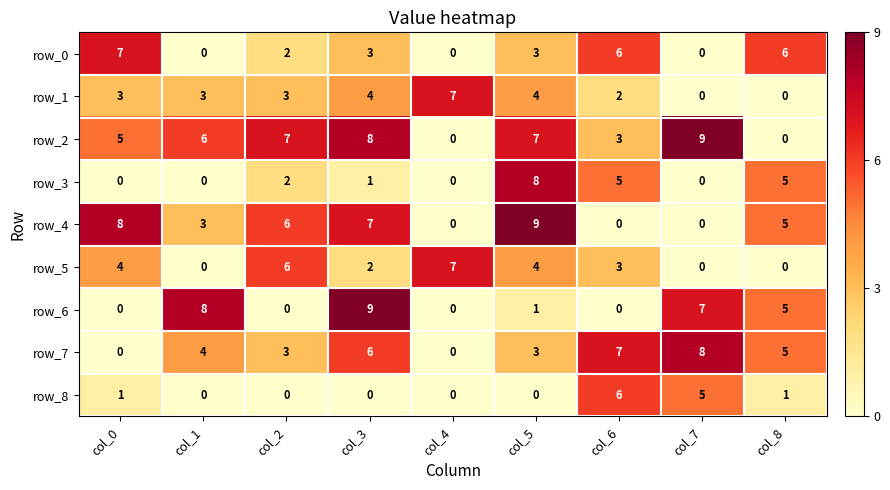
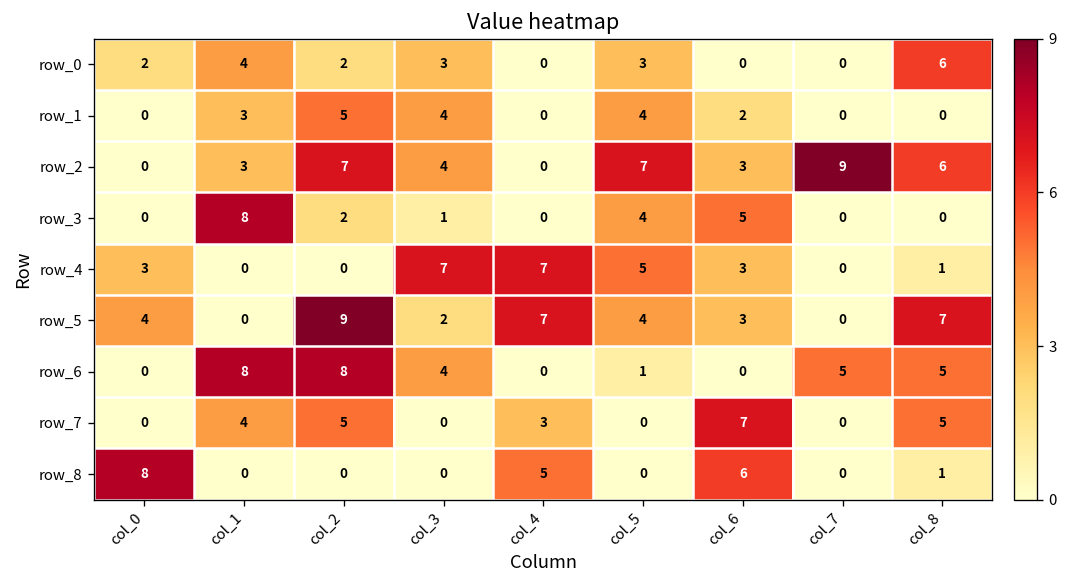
  {
    "row_0": {
-     "col_0": 7,
-     "col_1": 0,
+     "col_0": 2,
+     "col_1": 4,
      "col_2": 2,
      "col_3": 3,
      "col_4": 0,
      "col_5": 3,
-     "col_6": 6,
+     "col_6": 0,
      "col_7": 0,
      "col_8": 6
    },
    "row_1": {
-     "col_0": 3,
+     "col_0": 0,
      "col_1": 3,
-     "col_2": 3,
+     "col_2": 5,
      "col_3": 4,
-     "col_4": 7,
+     "col_4": 0,
      "col_5": 4,
      "col_6": 2,
      "col_7": 0,
      "col_8": 0
    },
    "row_2": {
-     "col_0": 5,
-     "col_1": 6,
+     "col_0": 0,
+     "col_1": 3,
      "col_2": 7,
-     "col_3": 8,
+     "col_3": 4,
      "col_4": 0,
      "col_5": 7,
      "col_6": 3,
      "col_7": 9,
-     "col_8": 0
+     "col_8": 6
    },
    "row_3": {
      "col_0": 0,
-     "col_1": 0,
+     "col_1": 8,
      "col_2": 2,
      "col_3": 1,
      "col_4": 0,
-     "col_5": 8,
+     "col_5": 4,
      "col_6": 5,
      "col_7": 0,
-     "col_8": 5
+     "col_8": 0
    },
    "row_4": {
-     "col_0": 8,
-     "col_1": 3,
-     "col_2": 6,
+     "col_0": 3,
+     "col_1": 0,
+     "col_2": 0,
      "col_3": 7,
-     "col_4": 0,
-     "col_5": 9,
-     "col_6": 0,
+     "col_4": 7,
+     "col_5": 5,
+     "col_6": 3,
      "col_7": 0,
-     "col_8": 5
+     "col_8": 1
    },
    "row_5": {
      "col_0": 4,
      "col_1": 0,
-     "col_2": 6,
+     "col_2": 9,
      "col_3": 2,
      "col_4": 7,
      "col_5": 4,
      "col_6": 3,
      "col_7": 0,
-     "col_8": 0
+     "col_8": 7
    },
    "row_6": {
      "col_0": 0,
      "col_1": 8,
-     "col_2": 0,
-     "col_3": 9,
+     "col_2": 8,
+     "col_3": 4,
      "col_4": 0,
      "col_5": 1,
      "col_6": 0,
-     "col_7": 7,
+     "col_7": 5,
      "col_8": 5
    },
    "row_7": {
      "col_0": 0,
      "col_1": 4,
-     "col_2": 3,
-     "col_3": 6,
-     "col_4": 0,
-     "col_5": 3,
+     "col_2": 5,
+     "col_3": 0,
+     "col_4": 3,
+     "col_5": 0,
      "col_6": 7,
-     "col_7": 8,
+     "col_7": 0,
      "col_8": 5
    },
    "row_8": {
-     "col_0": 1,
+     "col_0": 8,
      "col_1": 0,
      "col_2": 0,
      "col_3": 0,
-     "col_4": 0,
+     "col_4": 5,
      "col_5": 0,
      "col_6": 6,
-     "col_7": 5,
+     "col_7": 0,
      "col_8": 1
    }
  }
